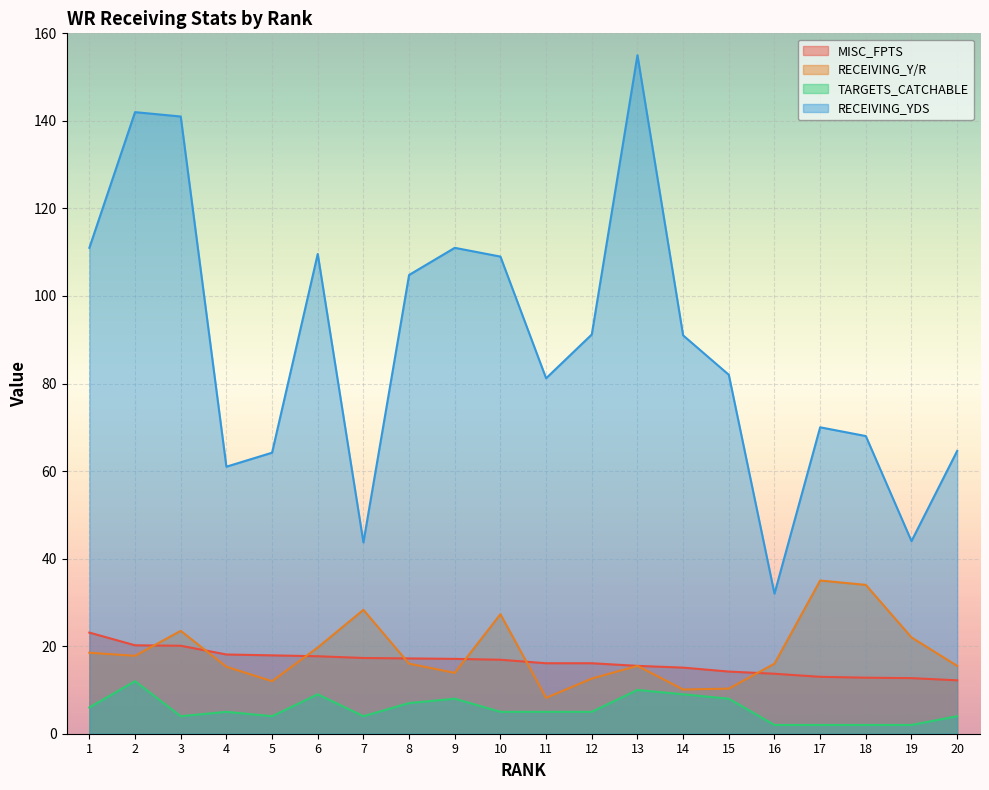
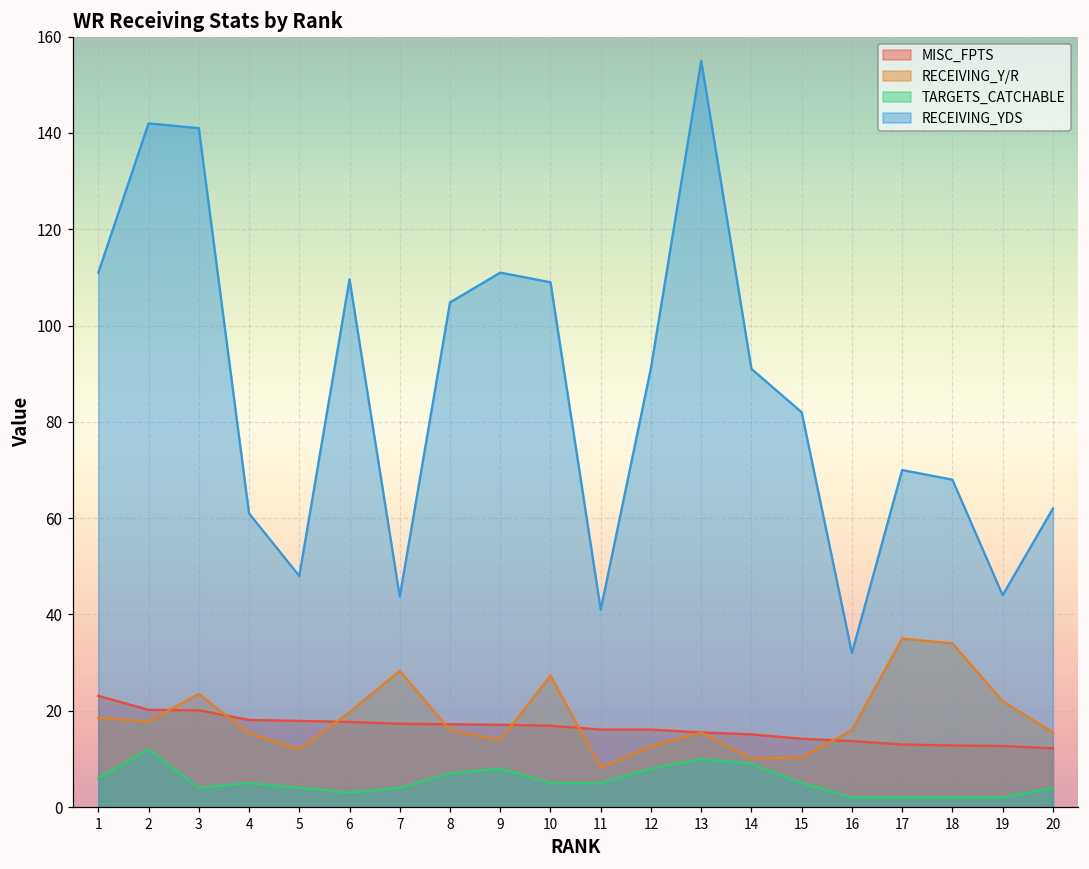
  {
    "TARGETS_CATCHABLE": {
      "1": 6,
      "2": 12,
      "3": 4,
      "4": 5,
      "5": 4,
-     "6": 9,
+     "6": 3,
      "7": 4,
      "8": 7,
      "9": 8,
      "10": 5,
      "11": 5,
-     "12": 5,
+     "12": 8,
      "13": 10,
      "14": 9,
-     "15": 8,
+     "15": 5,
      "16": 2,
      "17": 2,
      "18": 2,
      "19": 2,
      "20": 4
    },
    "RECEIVING_YDS": {
      "1": 111,
      "2": 142,
      "3": 141,
      "4": 61,
-     "5": 64,
+     "5": 48,
      "6": 110,
      "7": 44,
      "8": 105,
      "9": 111,
      "10": 109,
-     "11": 81,
+     "11": 41,
      "12": 91,
      "13": 155,
      "14": 91,
      "15": 82,
      "16": 32,
      "17": 70,
      "18": 68,
      "19": 44,
-     "20": 65
+     "20": 62
    }
  }
